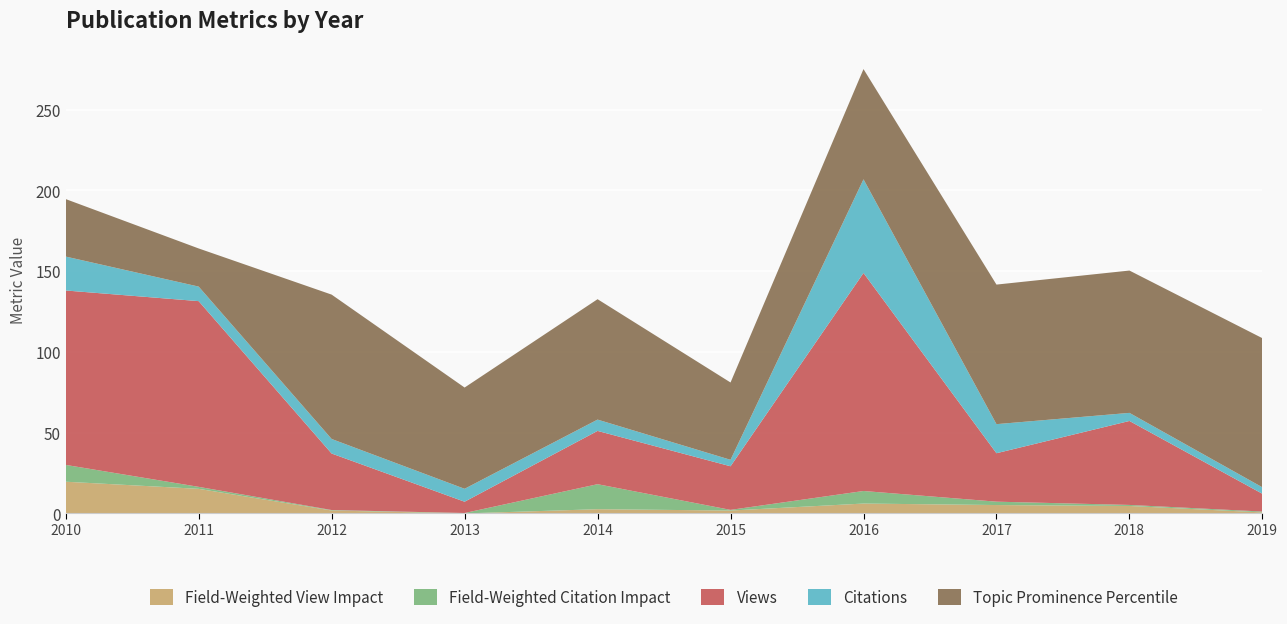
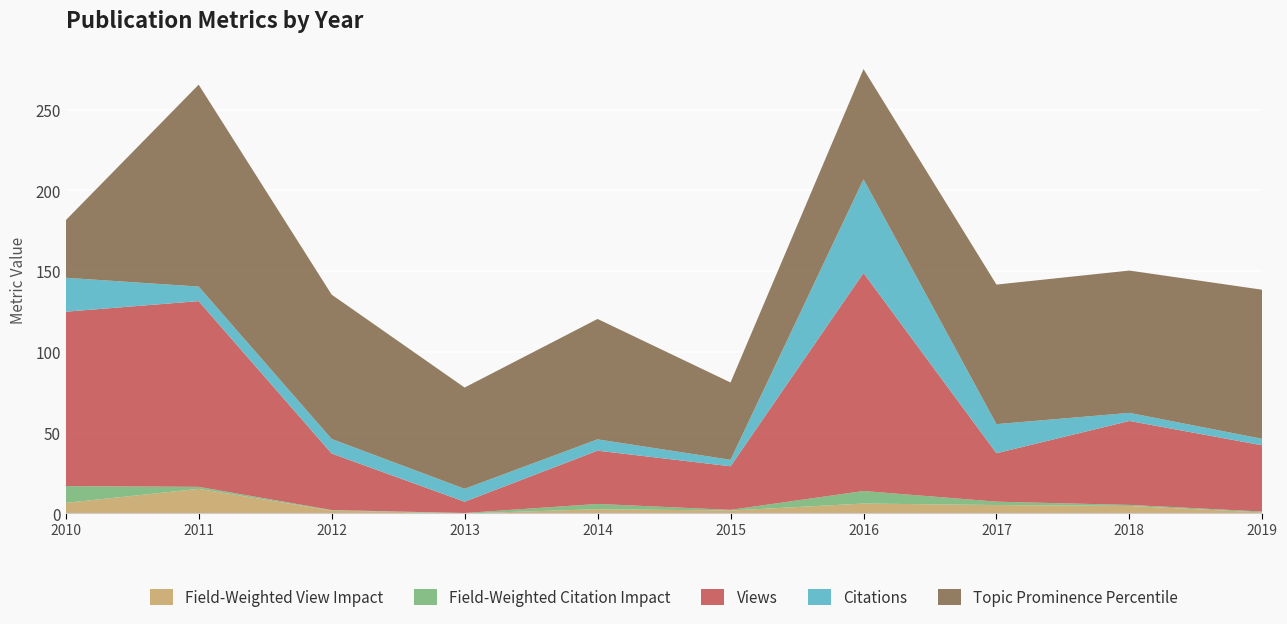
  {
    "Field-Weighted View Impact": {
-     "2010": 20,
+     "2010": 7,
      "2014": 3,
      "2016": 6,
      "2017": 5
    },
    "Field-Weighted Citation Impact": {
      "2010": 10,
-     "2014": 15,
+     "2014": 3,
      "2016": 8,
      "2017": 2
    },
    "Views": {
      "2010": 108,
      "2011": 115,
      "2012": 35,
      "2013": 7,
      "2014": 33,
      "2015": 27,
      "2016": 135,
      "2017": 30,
      "2018": 52,
-     "2019": 11
+     "2019": 41
    },
    "Citations": {
      "2010": 21,
      "2011": 9,
      "2012": 9,
      "2013": 8,
      "2014": 7,
      "2015": 4,
      "2016": 58,
      "2017": 18,
      "2018": 5,
      "2019": 4
    },
    "Topic Prominence Percentile": {
      "2010": 36,
-     "2011": 24,
+     "2011": 125,
      "2012": 89,
      "2013": 63,
      "2014": 75,
      "2015": 48,
      "2016": 68,
      "2017": 86,
      "2018": 88,
      "2019": 92
    }
  }
